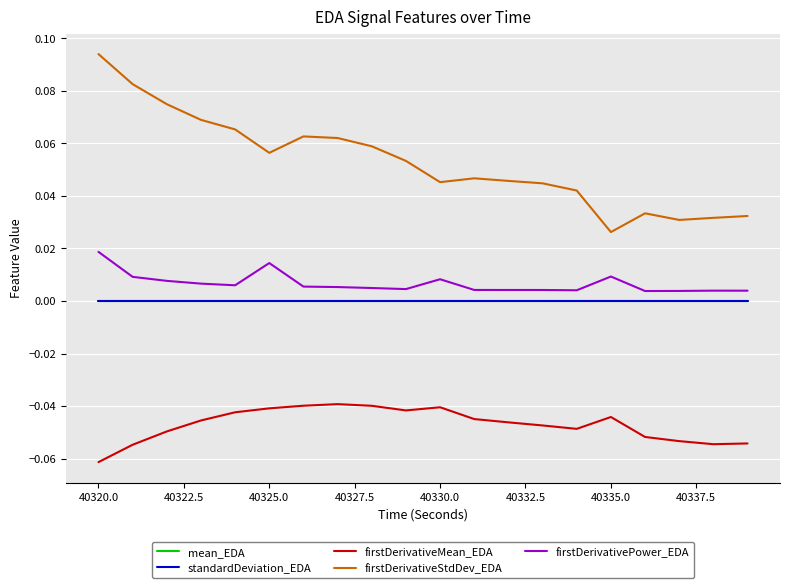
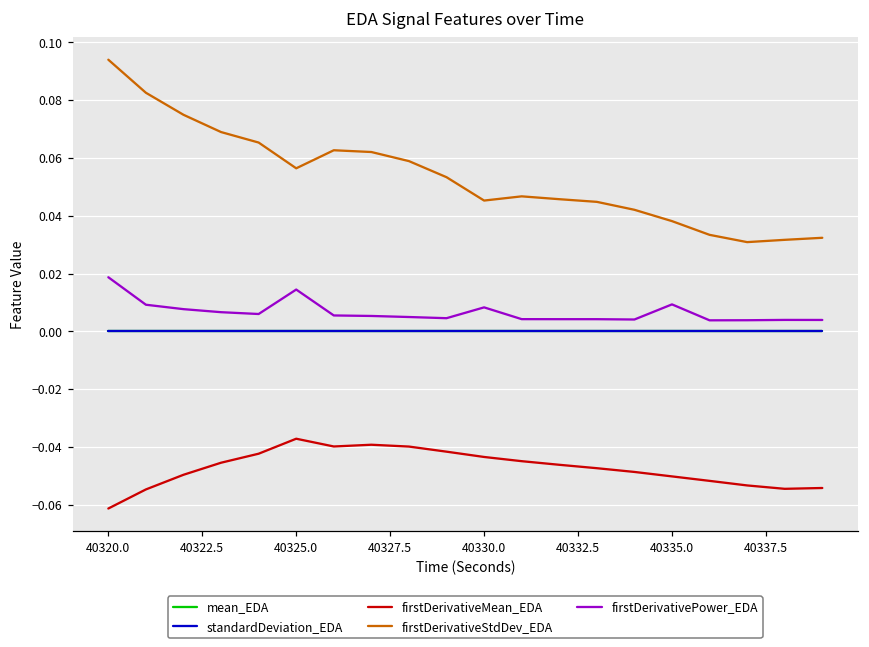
  {
    "standardDeviation_EDA": {
      "40320.0": 0.000,
      "40325.0": 0.000,
      "40330.0": 0.000,
      "40335.0": 0.000
    },
    "firstDerivativeMean_EDA": {
      "40320.0": -0.061,
-     "40325.0": -0.041,
-     "40330.0": -0.040,
-     "40335.0": -0.044
+     "40325.0": -0.037,
+     "40330.0": -0.043,
+     "40335.0": -0.050
    },
    "firstDerivativeStdDev_EDA": {
      "40320.0": 0.094,
      "40325.0": 0.056,
      "40330.0": 0.045,
-     "40335.0": 0.026
+     "40335.0": 0.038
    },
    "firstDerivativePower_EDA": {
      "40320.0": 0.019,
      "40325.0": 0.014,
      "40330.0": 0.008,
      "40335.0": 0.009
    }
  }
